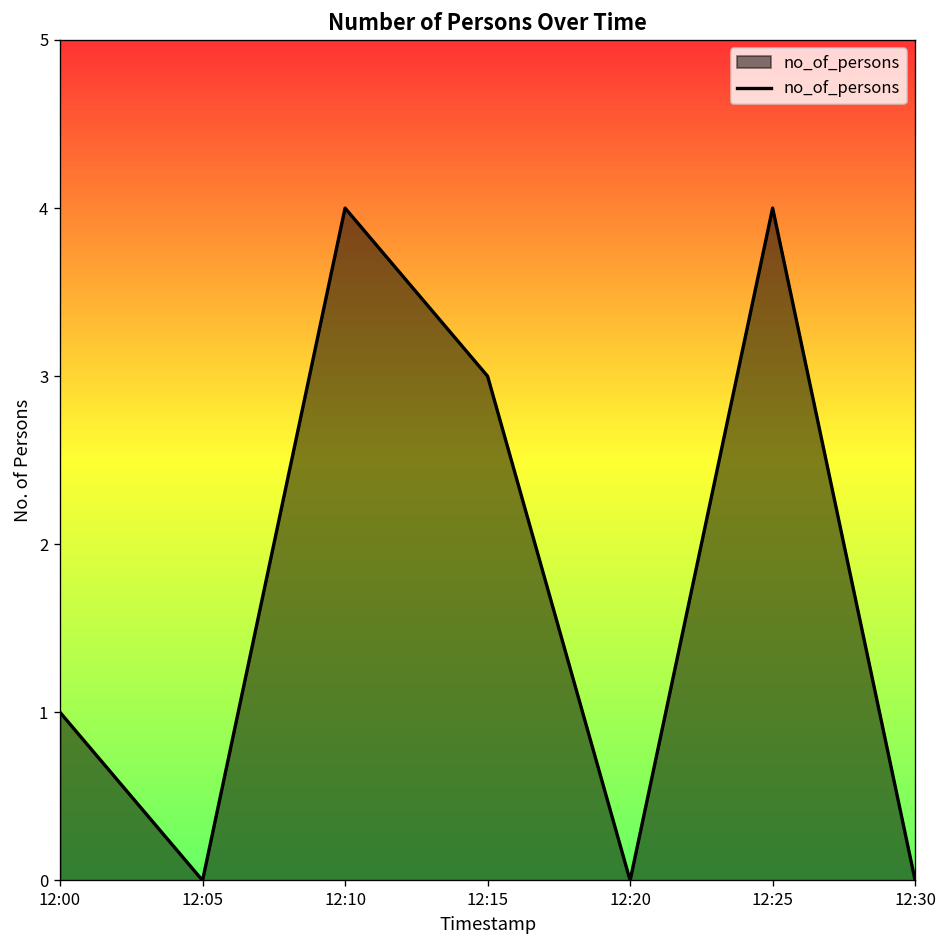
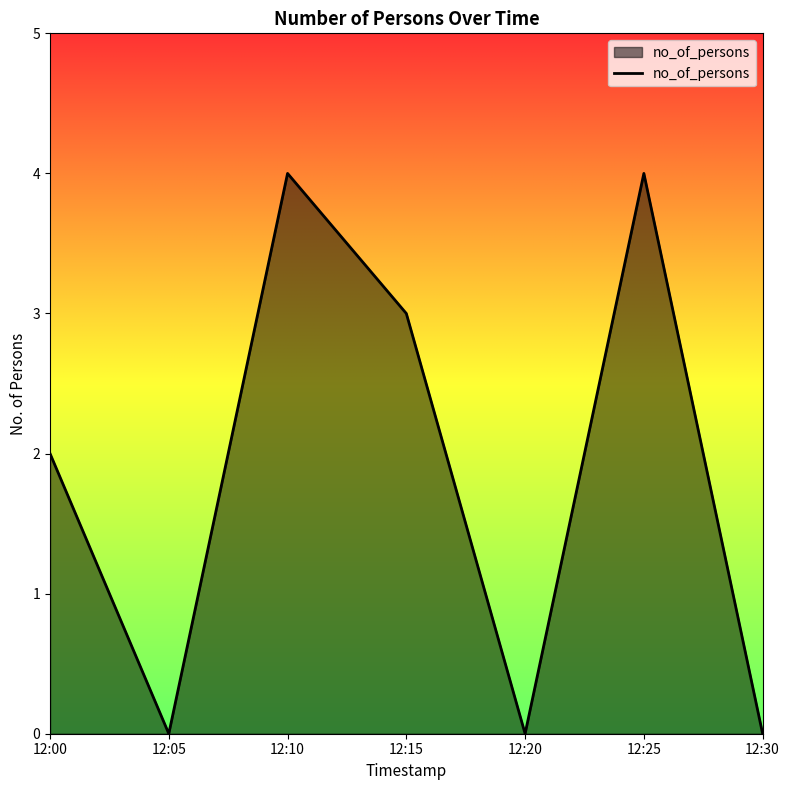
  {
-   "12:00": 1,
+   "12:00": 2,
    "12:05": 0,
    "12:10": 4,
    "12:15": 3,
    "12:20": 0,
    "12:25": 4,
    "12:30": 0
  }
